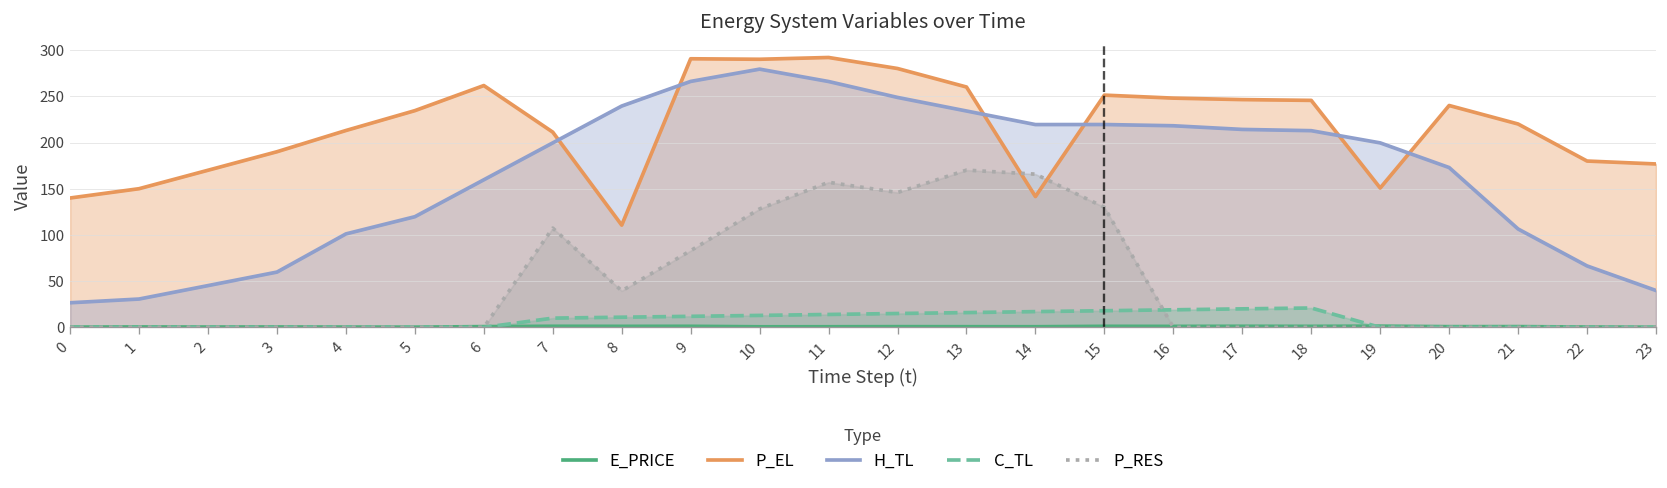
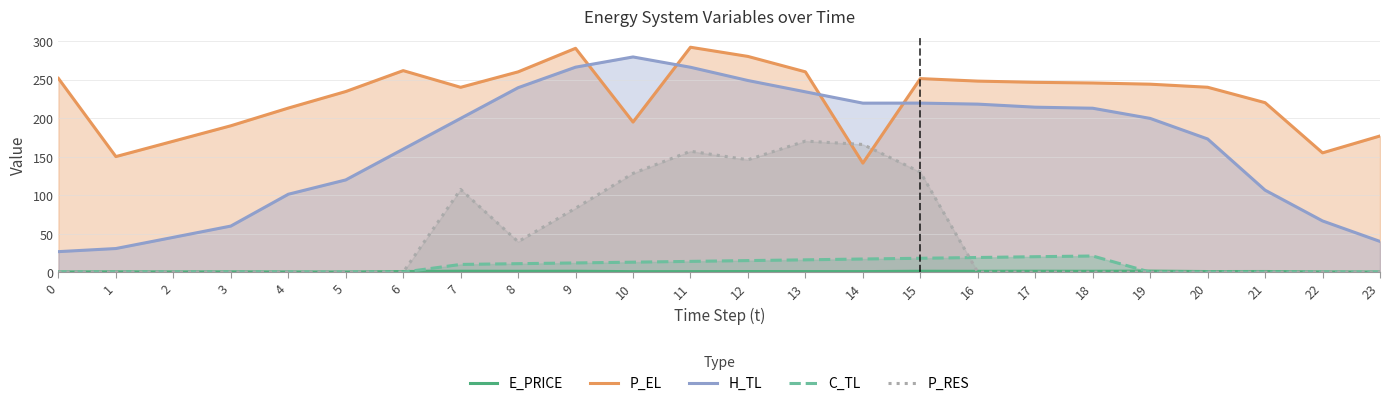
  {
    "P_EL": {
-     "0": 140,
+     "0": 250,
      "1": 150,
      "2": 170,
      "3": 190,
      "4": 210,
      "5": 230,
      "6": 260,
-     "7": 210,
-     "8": 110,
+     "7": 240,
+     "8": 260,
      "9": 290,
-     "10": 290,
+     "10": 190,
      "11": 290,
      "12": 280,
      "13": 260,
      "14": 140,
      "15": 250,
      "16": 250,
      "17": 250,
      "18": 250,
-     "19": 150,
+     "19": 240,
      "20": 240,
      "21": 220,
-     "22": 180,
+     "22": 150,
      "23": 180
    }
  }
